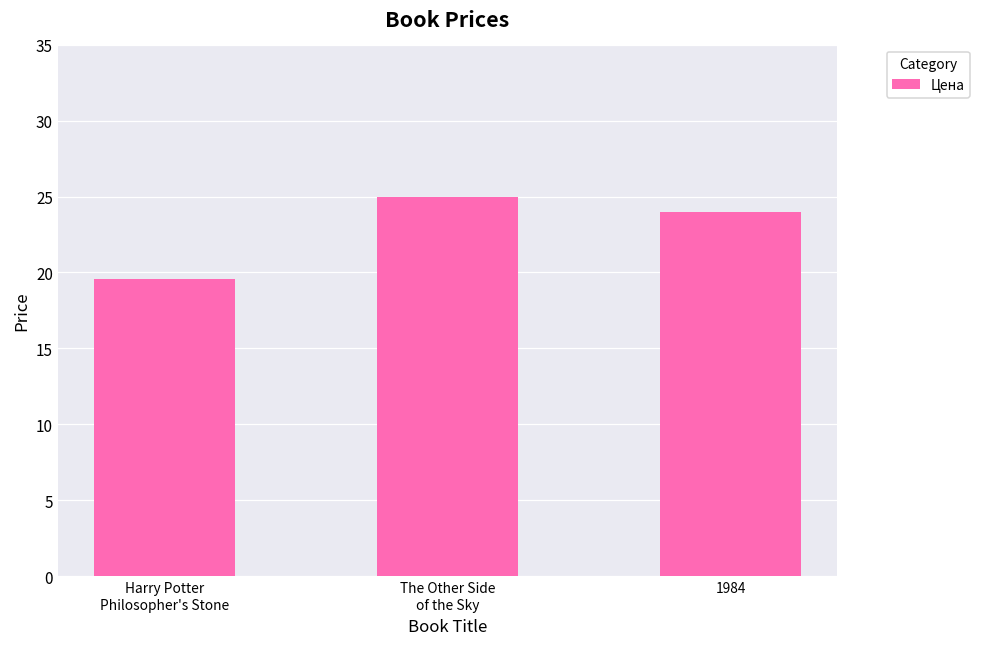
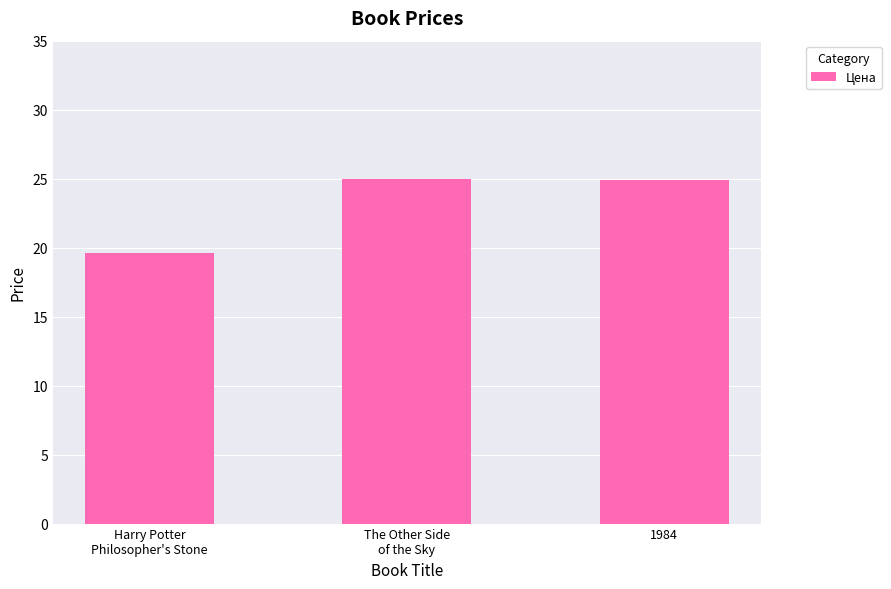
  {
    "Harry Potter Philosopher's Stone": 19.6,
    "The Other Side of the Sky": 25.0,
-   "1984": 24.0
+   "1984": 24.9
  }
